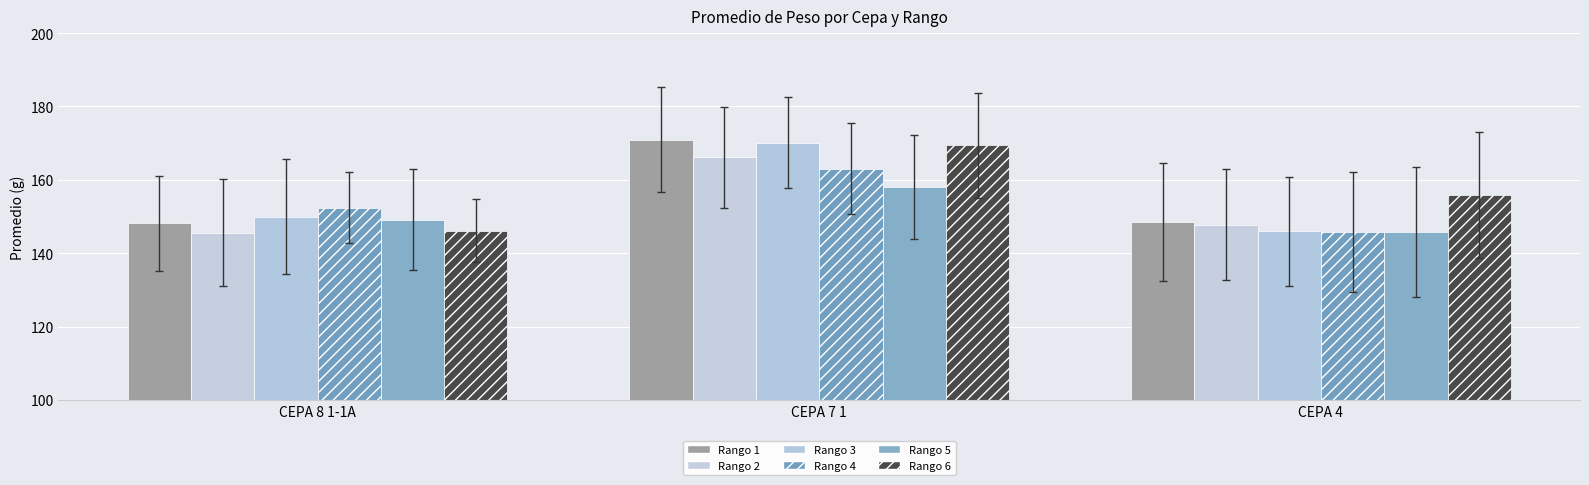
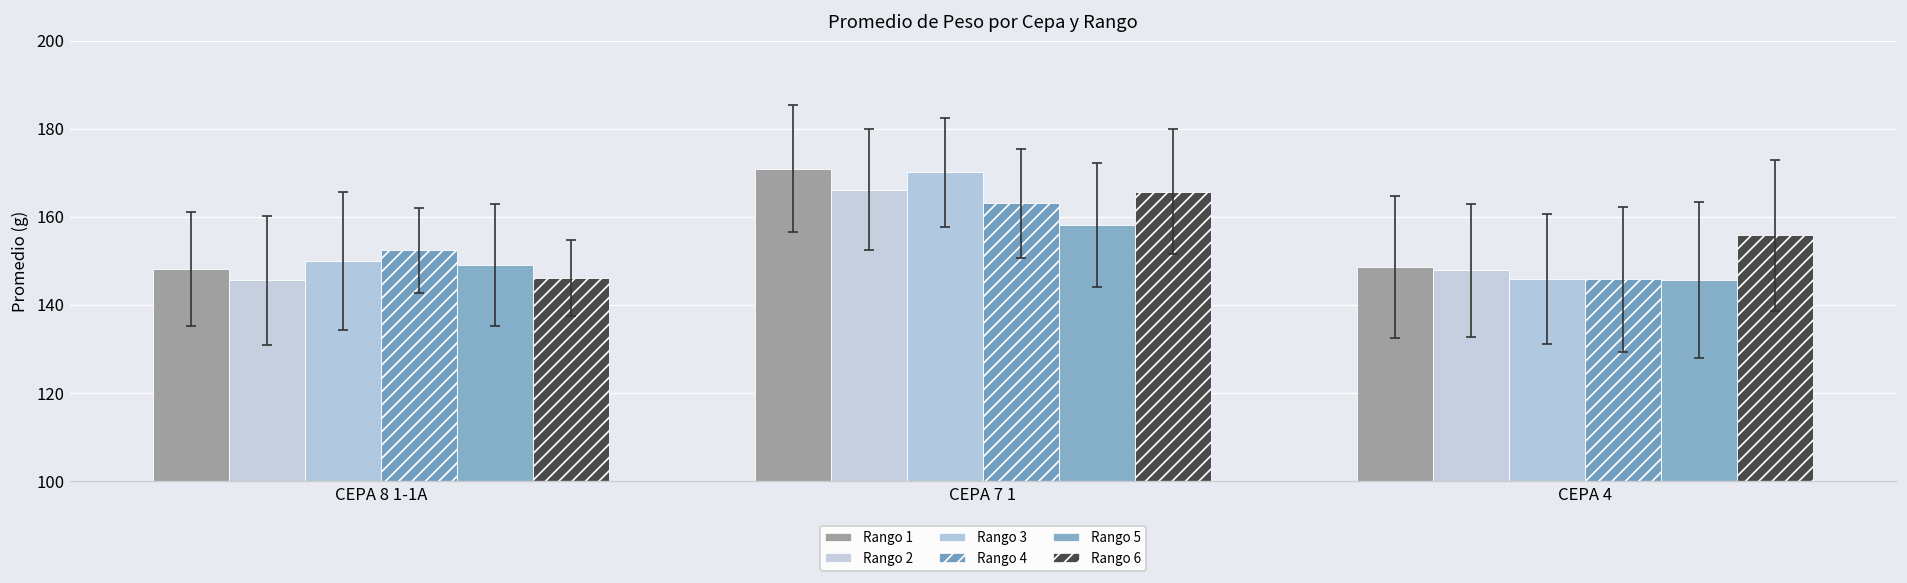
  {
    "Rango 6": {
      "CEPA 8 1-1A": 146,
-     "CEPA 7 1": 169,
+     "CEPA 7 1": 166,
      "CEPA 4": 156
    }
  }
